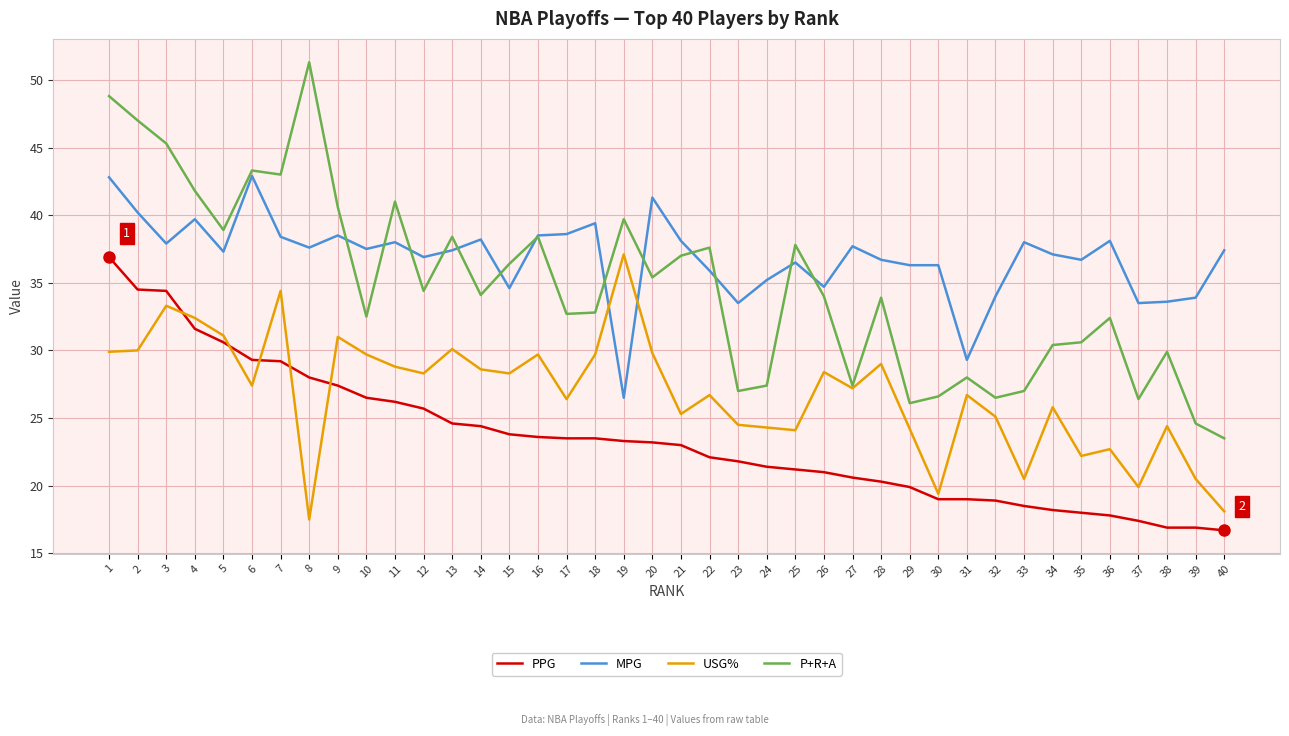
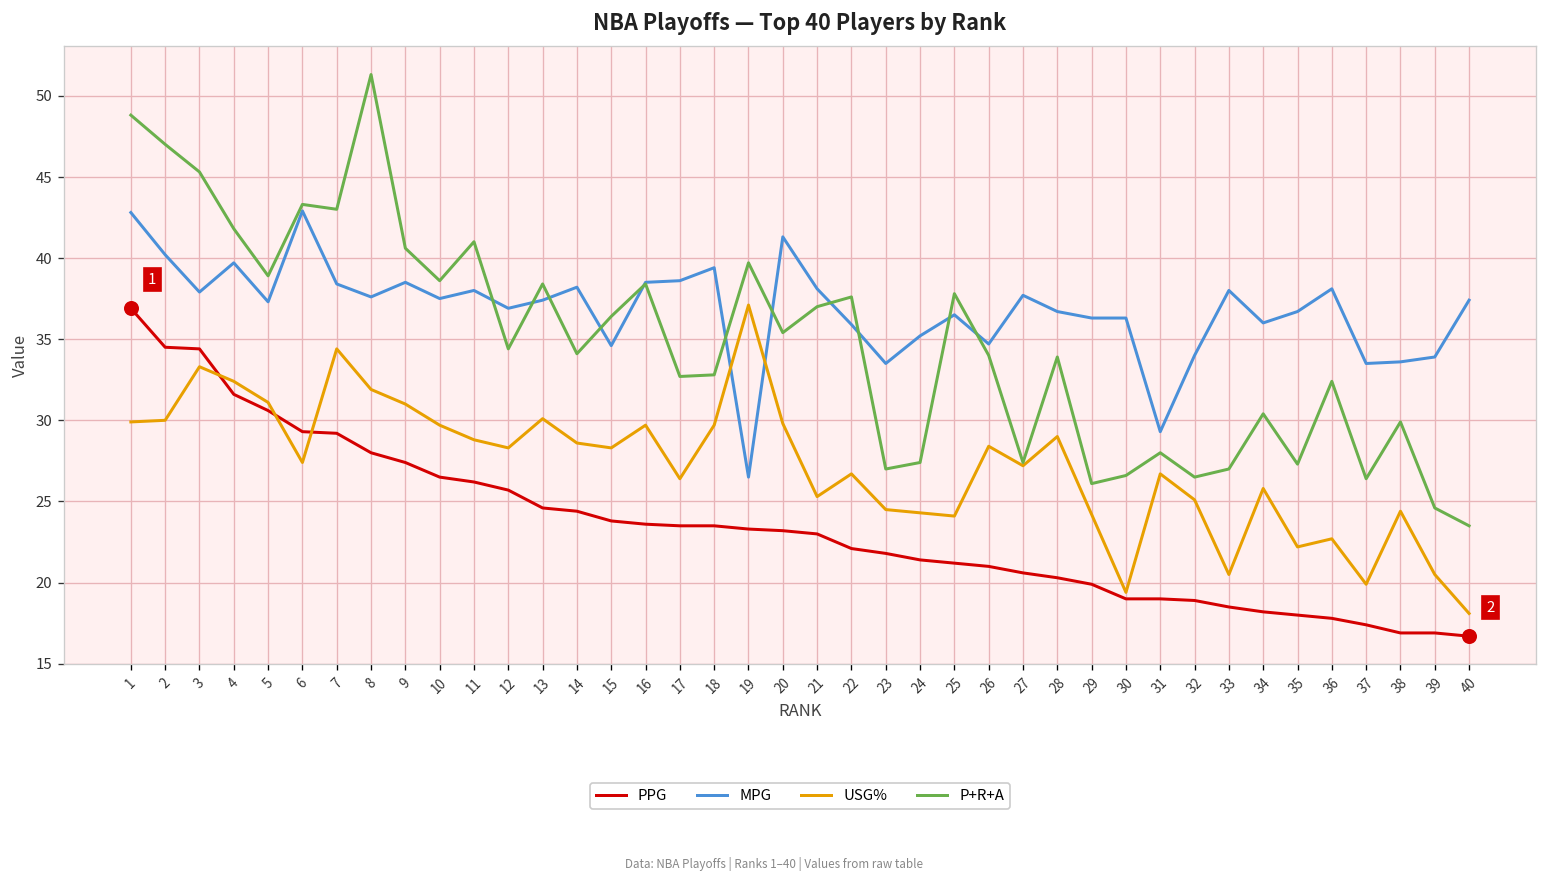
  {
    "MPG": {
      "1": 42.8,
      "3": 37.9,
      "4": 39.7,
      "5": 37.3,
      "6": 42.9,
      "7": 38.4,
      "8": 37.6,
      "9": 38.5,
      "10": 37.5,
      "11": 38.0,
      "12": 36.9,
      "13": 37.4,
      "14": 38.2,
      "15": 34.6,
      "17": 38.6,
      "18": 39.4,
      "19": 26.5,
      "20": 41.3,
      "21": 38.1,
      "22": 35.9,
      "23": 33.5,
      "24": 35.2,
      "25": 36.5,
      "26": 34.7,
      "27": 37.7,
      "28": 36.7,
      "29": 36.3,
      "30": 36.3,
      "31": 29.3,
      "32": 34.0,
      "33": 38.0,
-     "34": 37.1,
+     "34": 36.0,
      "35": 36.7,
      "36": 38.1,
      "37": 33.5,
      "38": 33.6,
      "39": 33.9,
      "40": 37.4
    },
    "USG%": {
      "1": 29.9,
      "2": 30.0,
      "3": 33.3,
      "4": 32.4,
      "5": 31.1,
      "6": 27.4,
      "7": 34.4,
-     "8": 17.5,
+     "8": 31.9,
      "9": 31.0,
      "10": 29.7,
      "11": 28.8,
      "12": 28.3,
      "13": 30.1,
      "14": 28.6,
      "15": 28.3,
      "16": 29.7,
      "17": 26.4,
      "18": 29.7,
      "19": 37.1,
      "20": 29.8,
      "21": 25.3,
      "22": 26.7,
      "23": 24.5,
      "24": 24.3,
      "25": 24.1,
      "26": 28.4,
      "27": 27.2,
      "28": 29.0,
      "29": 24.2,
      "30": 19.4,
      "31": 26.7,
      "32": 25.1,
      "33": 20.5,
      "34": 25.8,
      "35": 22.2,
      "36": 22.7,
      "37": 19.9,
      "38": 24.4,
      "39": 20.5
    },
    "P+R+A": {
      "1": 48.8,
      "2": 47.0,
      "3": 45.3,
      "4": 41.8,
      "5": 38.9,
      "6": 43.3,
      "7": 43.0,
      "8": 51.3,
      "9": 40.6,
-     "10": 32.5,
+     "10": 38.6,
      "11": 41.0,
      "12": 34.4,
      "13": 38.4,
      "14": 34.1,
      "15": 36.4,
      "17": 32.7,
      "18": 32.8,
      "19": 39.7,
      "20": 35.4,
      "21": 37.0,
      "22": 37.6,
      "23": 27.0,
      "24": 27.4,
      "25": 37.8,
      "26": 34.0,
      "27": 27.4,
      "28": 33.9,
      "29": 26.1,
      "30": 26.6,
      "31": 28.0,
      "32": 26.5,
      "33": 27.0,
      "34": 30.4,
-     "35": 30.6,
+     "35": 27.3,
      "36": 32.4,
      "37": 26.4,
      "38": 29.9,
      "39": 24.6,
      "40": 23.5
    }
  }
